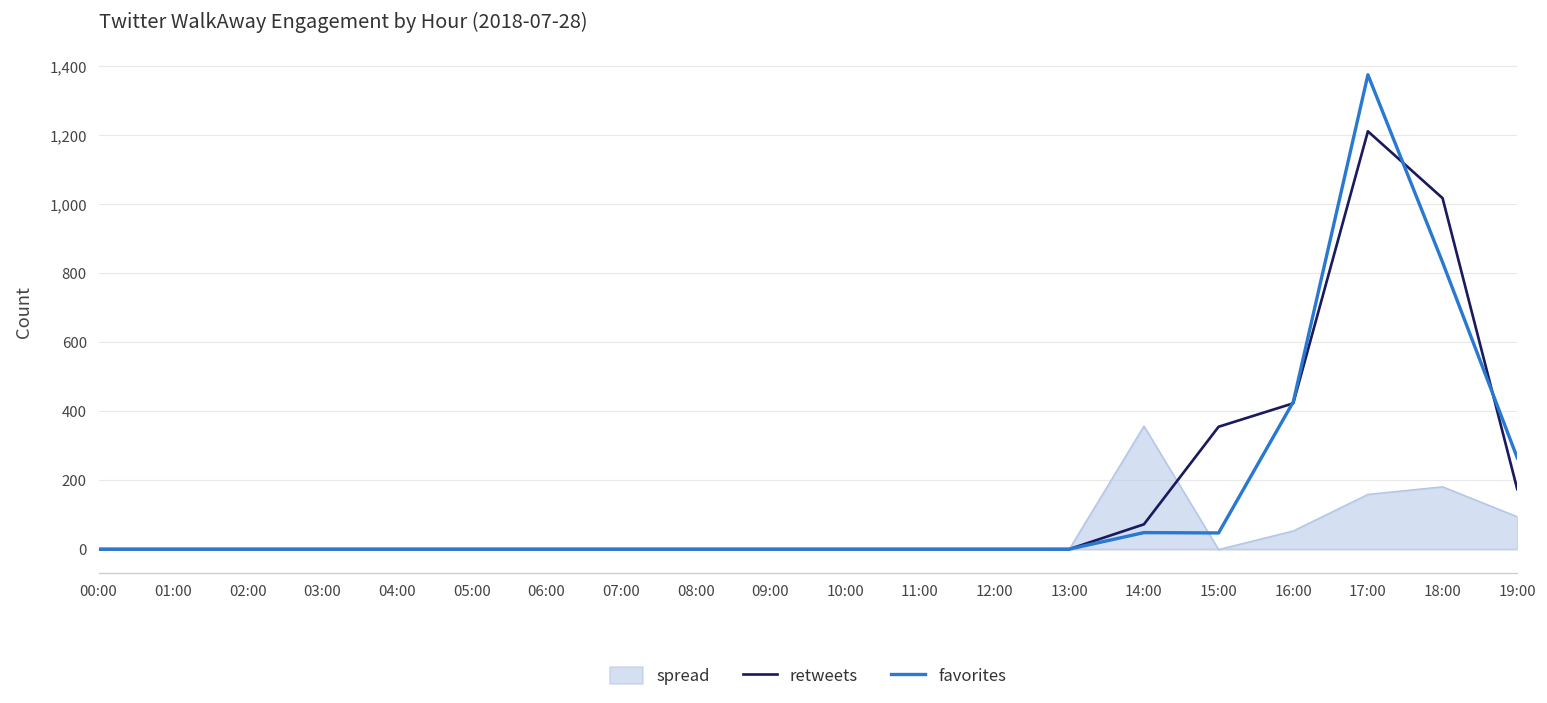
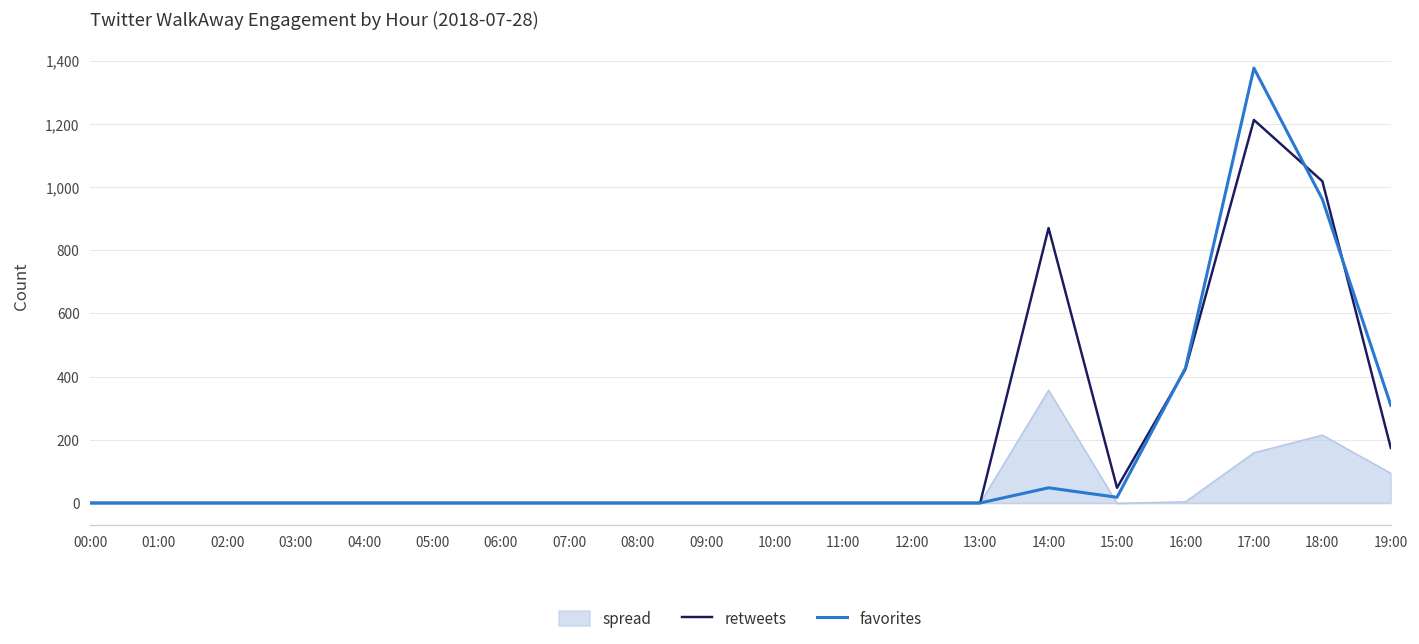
  {
    "spread": {
      "14:00": "360",
      "15:00": "0",
-     "16:00": "50",
+     "16:00": "0",
      "17:00": "160",
-     "18:00": "180",
+     "18:00": "220",
      "19:00": "90"
    },
    "retweets": {
-     "14:00": "70",
-     "15:00": "360",
+     "14:00": "870",
+     "15:00": "50",
      "17:00": "1,210",
      "18:00": "1,020",
      "19:00": "170"
    },
    "favorites": {
      "14:00": "50",
-     "15:00": "50",
+     "15:00": "20",
      "17:00": "1,380",
-     "18:00": "830",
-     "19:00": "270"
+     "18:00": "960",
+     "19:00": "310"
    }
  }
